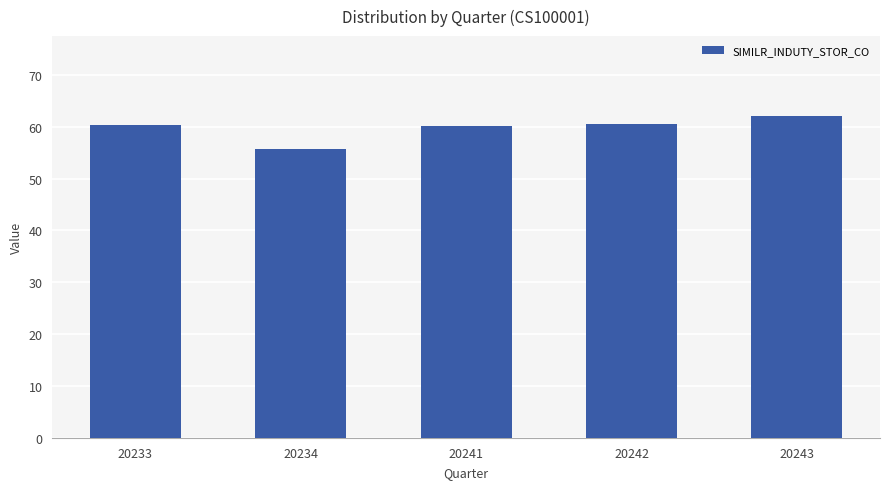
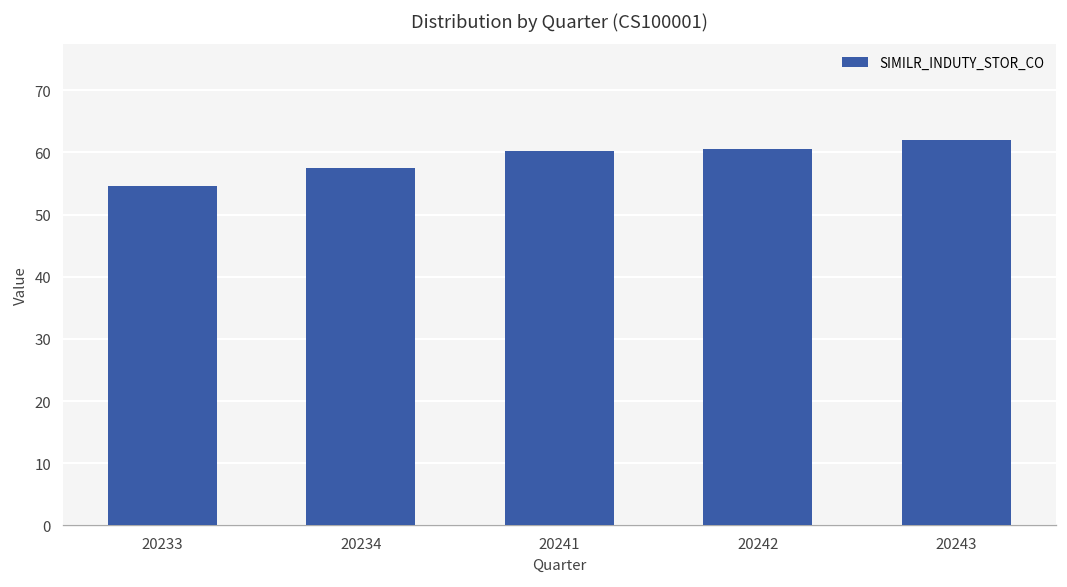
  {
-   "20233": 60,
-   "20234": 56,
+   "20233": 55,
+   "20234": 58,
    "20241": 60,
    "20242": 61,
    "20243": 62
  }
